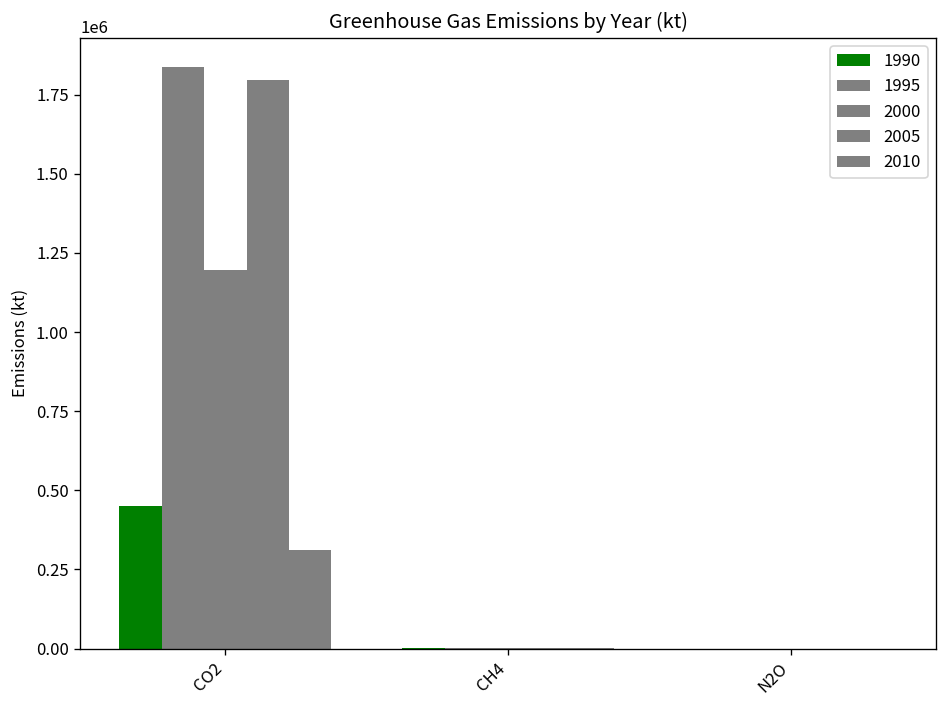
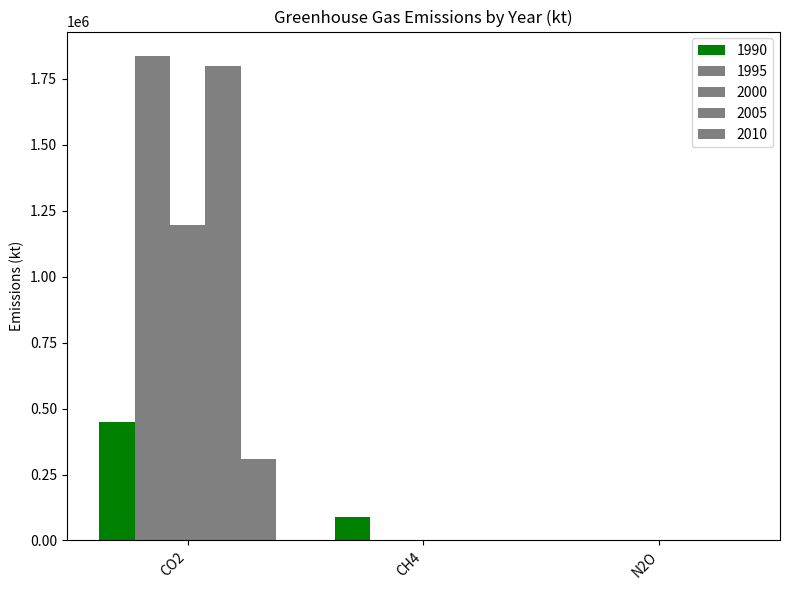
  {
    "1990": {
      "CO2": 450000,
-     "CH4": 0
+     "CH4": 90000
    }
  }
